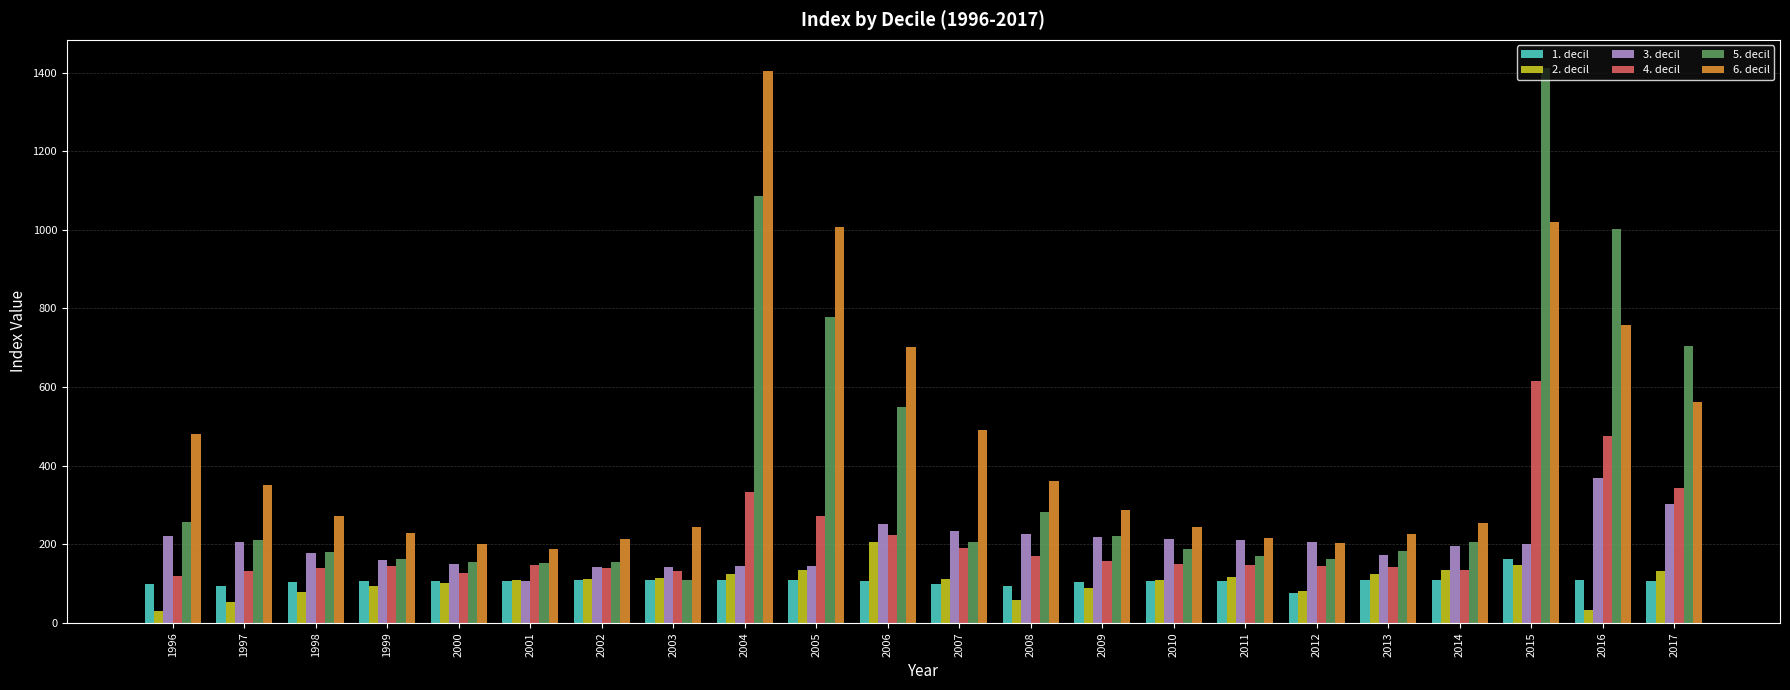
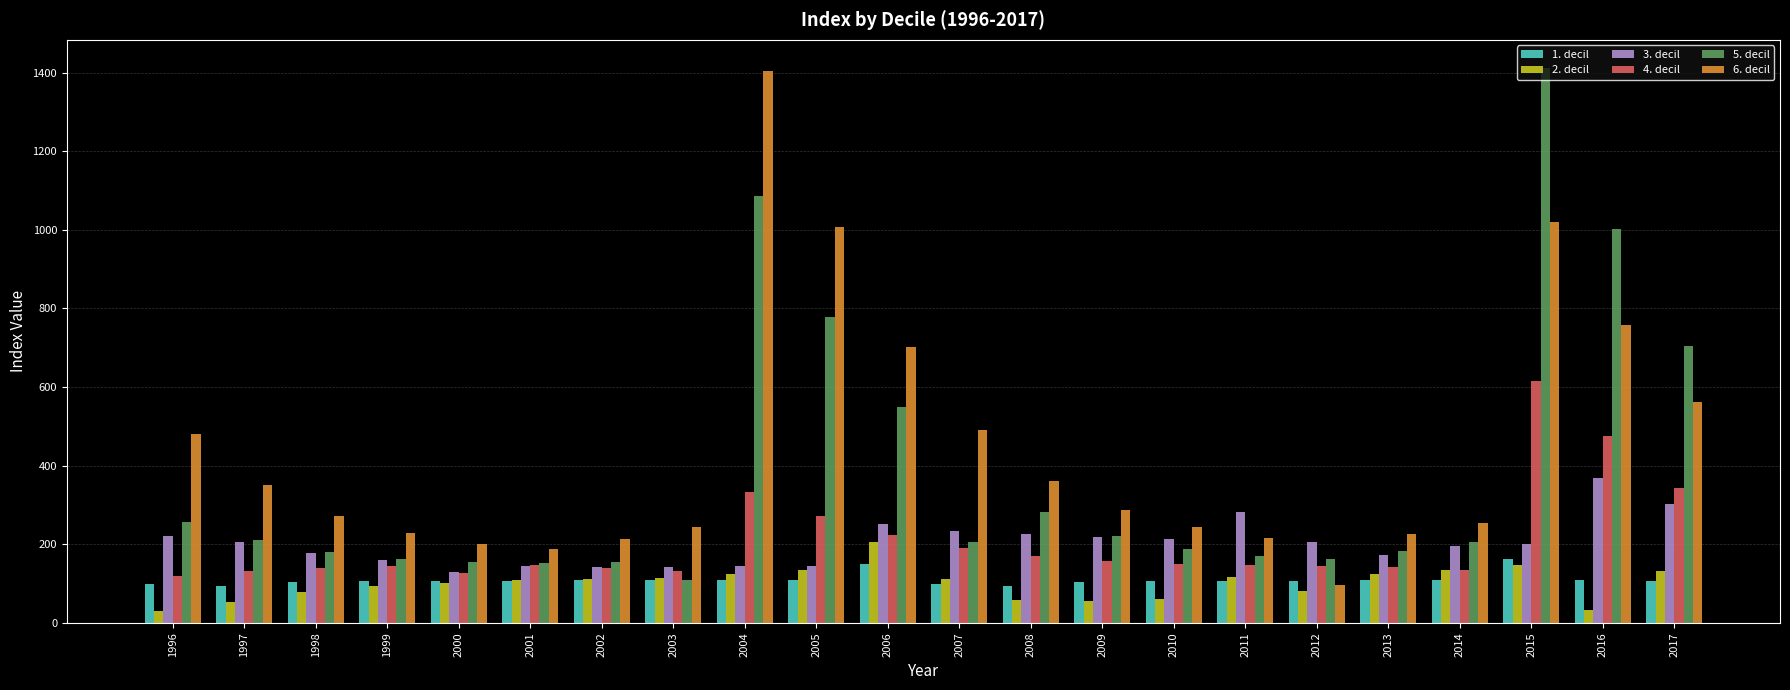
  {
    "1. decil": {
      "1996": 100,
      "1997": 90,
      "1998": 100,
      "1999": 110,
      "2000": 110,
      "2001": 110,
      "2002": 110,
      "2003": 110,
      "2004": 110,
      "2005": 110,
-     "2006": 110,
+     "2006": 150,
      "2007": 100,
      "2008": 90,
      "2009": 100,
      "2010": 110,
      "2011": 110,
-     "2012": 80,
+     "2012": 110,
      "2013": 110,
      "2014": 110,
      "2015": 160,
      "2016": 110,
      "2017": 110
    },
    "2. decil": {
      "1996": 30,
      "1997": 50,
      "1998": 80,
      "1999": 90,
      "2000": 100,
      "2001": 110,
      "2002": 110,
      "2003": 110,
      "2004": 120,
      "2005": 130,
      "2006": 200,
      "2007": 110,
      "2008": 60,
-     "2009": 90,
-     "2010": 110,
+     "2009": 50,
+     "2010": 60,
      "2011": 120,
      "2012": 80,
      "2013": 120,
      "2014": 130,
      "2015": 150,
      "2016": 30,
      "2017": 130
    },
    "3. decil": {
      "1996": 220,
      "1997": 200,
      "1998": 180,
      "1999": 160,
-     "2000": 150,
-     "2001": 110,
+     "2000": 130,
+     "2001": 150,
      "2002": 140,
      "2003": 140,
      "2004": 140,
      "2005": 140,
      "2006": 250,
      "2007": 230,
      "2008": 230,
      "2009": 220,
      "2010": 210,
-     "2011": 210,
+     "2011": 280,
      "2012": 200,
      "2013": 170,
      "2014": 200,
      "2015": 200,
      "2016": 370,
      "2017": 300
    },
    "4. decil": {
      "1996": 120,
      "1997": 130,
      "1998": 140,
      "1999": 140,
      "2000": 130,
      "2001": 150,
      "2002": 140,
      "2003": 130,
      "2004": 330,
      "2005": 270,
      "2006": 220,
      "2007": 190,
      "2008": 170,
      "2009": 160,
      "2010": 150,
      "2011": 150,
      "2012": 140,
      "2013": 140,
      "2014": 130,
      "2015": 620,
      "2016": 480,
      "2017": 340
    },
    "5. decil": {
      "1996": 260,
      "1997": 210,
      "1998": 180,
      "1999": 160,
      "2000": 150,
      "2001": 150,
      "2002": 160,
      "2003": 110,
      "2004": 1090,
      "2005": 780,
      "2006": 550,
      "2007": 210,
      "2008": 280,
      "2009": 220,
      "2010": 190,
      "2011": 170,
      "2012": 160,
      "2013": 180,
      "2014": 210,
      "2016": 1000,
      "2017": 700
    },
    "6. decil": {
      "1996": 480,
      "1997": 350,
      "1998": 270,
      "1999": 230,
      "2000": 200,
      "2001": 190,
      "2002": 210,
      "2003": 240,
      "2004": 1400,
      "2005": 1010,
      "2006": 700,
      "2007": 490,
      "2008": 360,
      "2009": 290,
      "2010": 240,
      "2011": 220,
-     "2012": 200,
+     "2012": 100,
      "2013": 230,
      "2014": 250,
      "2015": 1020,
      "2016": 760,
      "2017": 560
    }
  }
